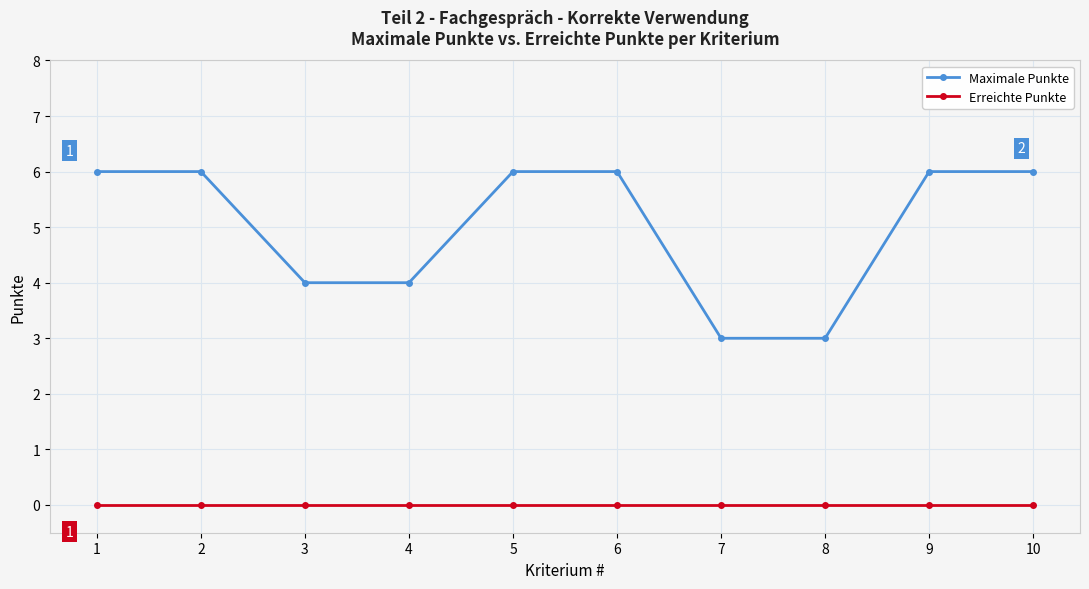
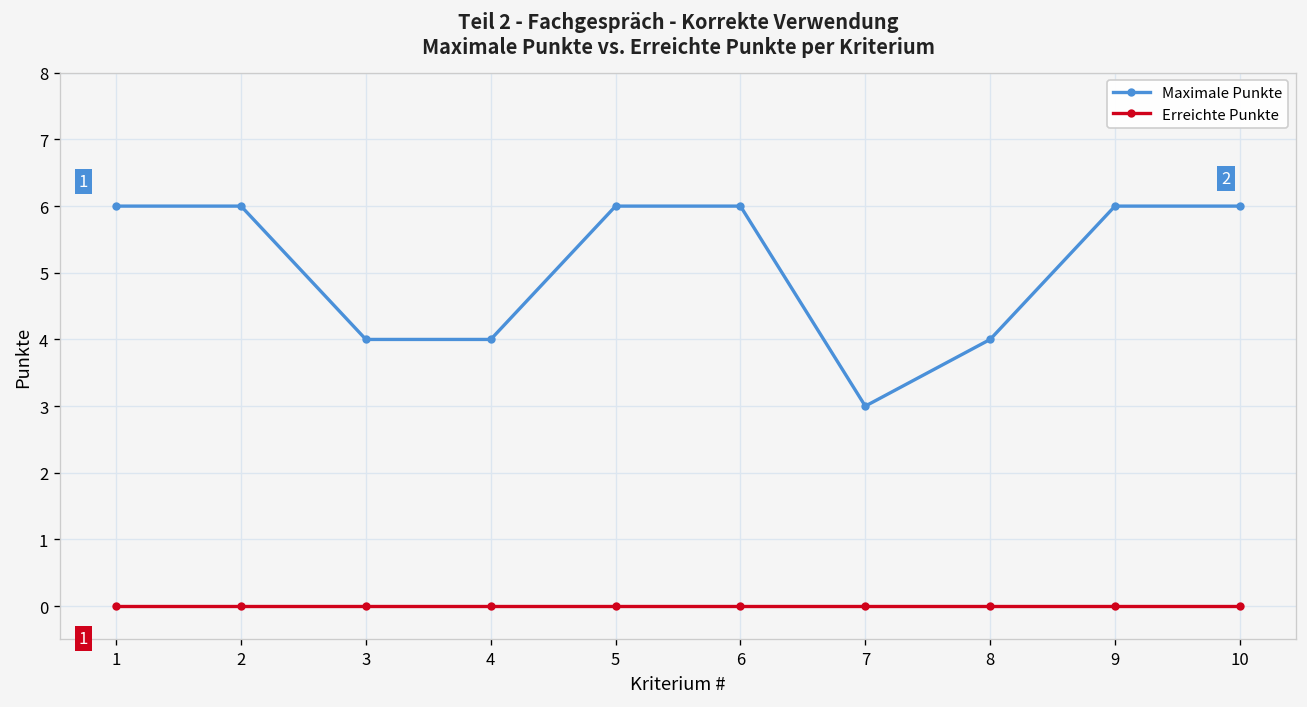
  {
    "Maximale Punkte": {
      "1": 6,
      "2": 6,
      "3": 4,
      "4": 4,
      "5": 6,
      "6": 6,
      "7": 3,
-     "8": 3,
+     "8": 4,
      "9": 6
    },
    "Erreichte Punkte": {
      "1": 0,
      "2": 0,
      "3": 0,
      "4": 0,
      "5": 0,
      "6": 0,
      "7": 0,
      "8": 0,
      "9": 0,
      "10": 0
    }
  }
